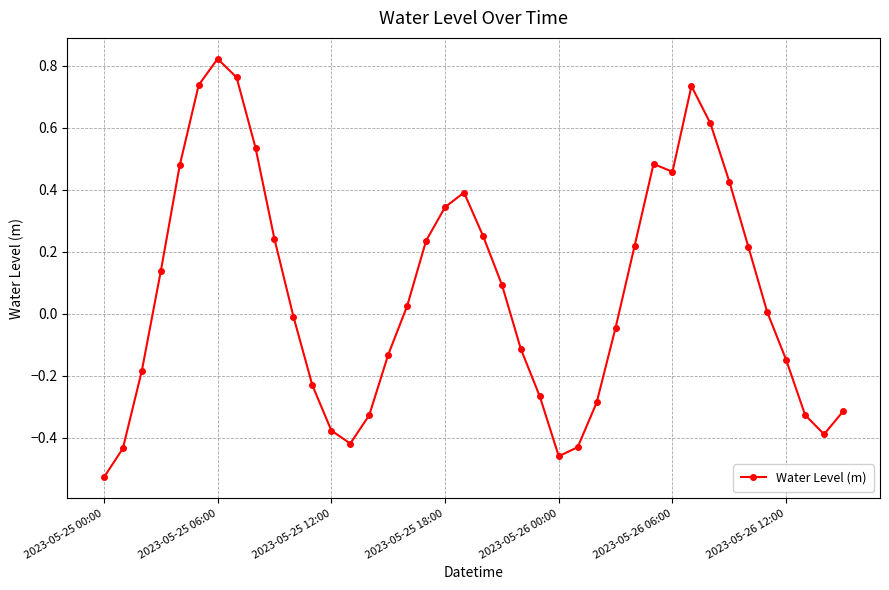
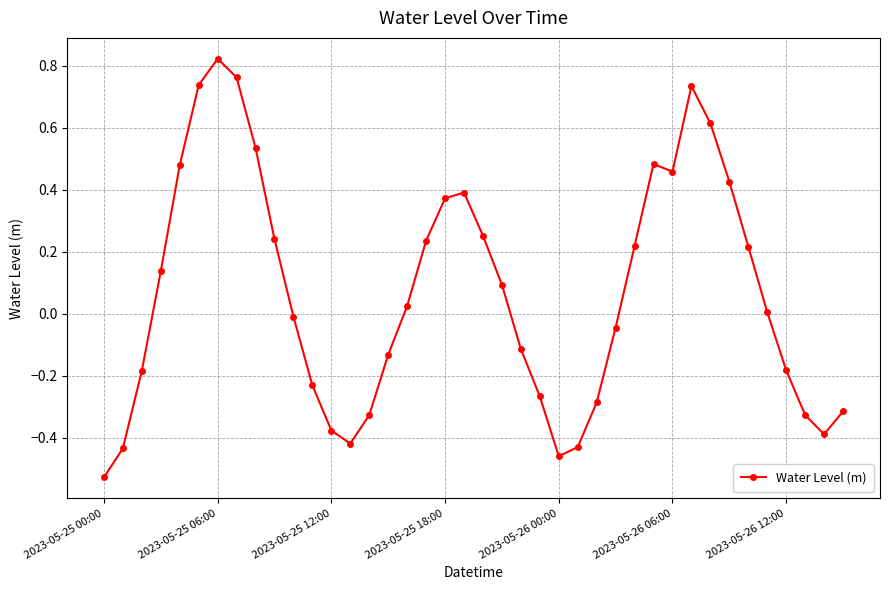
  {
    "2023-05-25 00:00": -0.53,
    "2023-05-25 06:00": 0.82,
    "2023-05-25 12:00": -0.38,
-   "2023-05-25 18:00": 0.34,
+   "2023-05-25 18:00": 0.37,
    "2023-05-26 00:00": -0.46,
    "2023-05-26 06:00": 0.46,
-   "2023-05-26 12:00": -0.15
+   "2023-05-26 12:00": -0.18
  }
